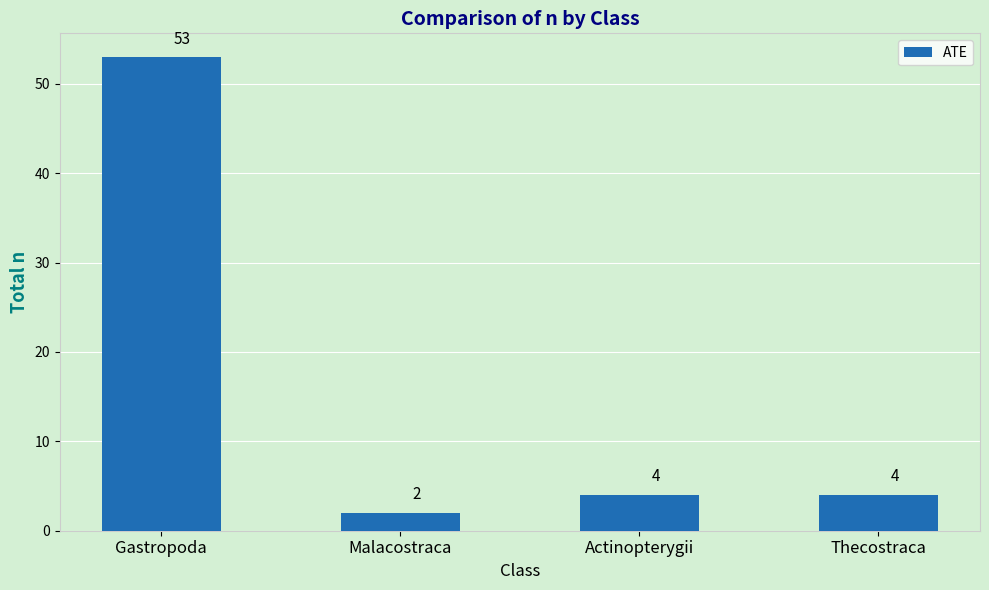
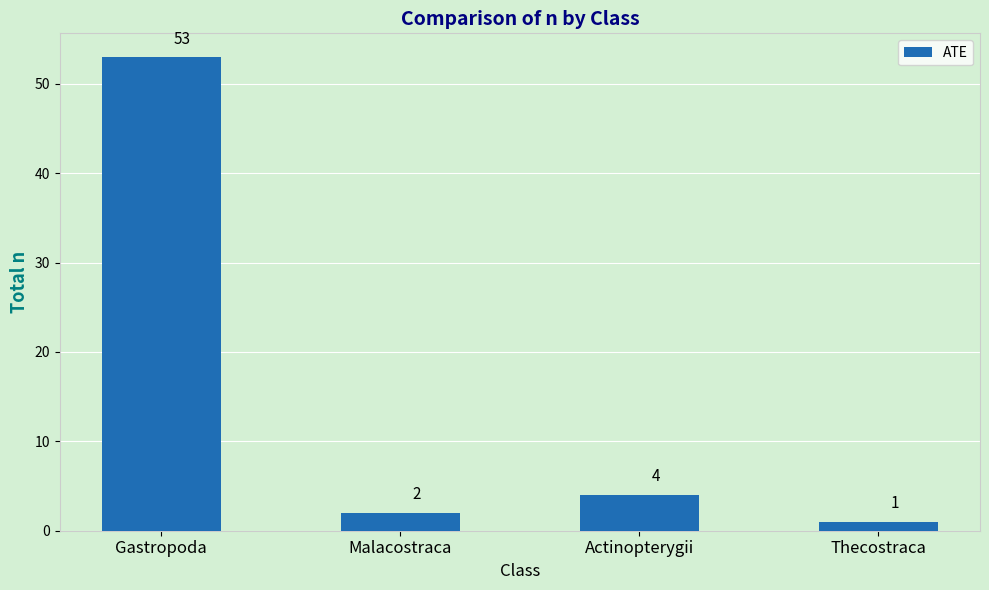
  {
    "Gastropoda": 53,
    "Malacostraca": 2,
    "Actinopterygii": 4,
-   "Thecostraca": 4
+   "Thecostraca": 1
  }
